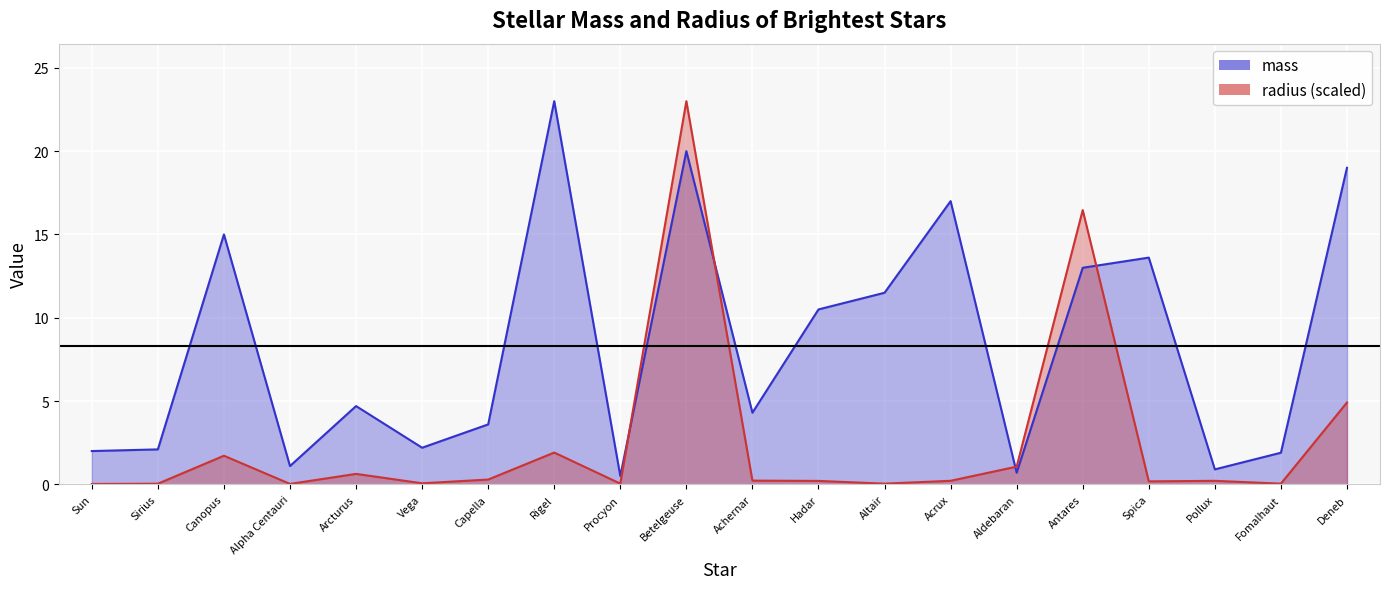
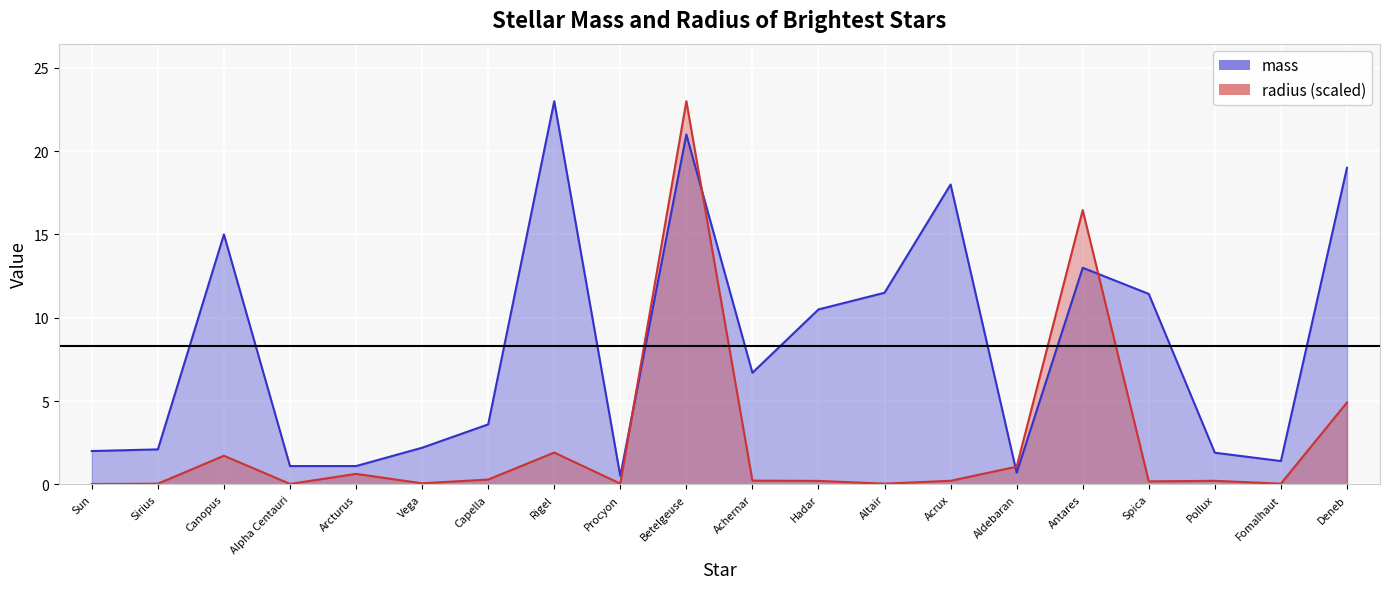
  {
    "mass": {
      "Sun": 2.0,
      "Sirius": 2.1,
      "Canopus": 15.0,
      "Alpha Centauri": 1.1,
-     "Arcturus": 4.7,
+     "Arcturus": 1.1,
      "Vega": 2.2,
      "Capella": 3.6,
      "Rigel": 23.0,
      "Procyon": 0.5,
-     "Betelgeuse": 20,
-     "Achernar": 4.3,
+     "Betelgeuse": 21,
+     "Achernar": 6.7,
      "Hadar": 10.5,
      "Altair": 11.5,
-     "Acrux": 17,
+     "Acrux": 18,
      "Aldebaran": 0.7,
      "Antares": 13.0,
-     "Spica": 13.6,
-     "Pollux": 0.9,
-     "Fomalhaut": 1.9,
+     "Spica": 11.4,
+     "Pollux": 1.9,
+     "Fomalhaut": 1.4,
      "Deneb": 19.0
    }
  }
